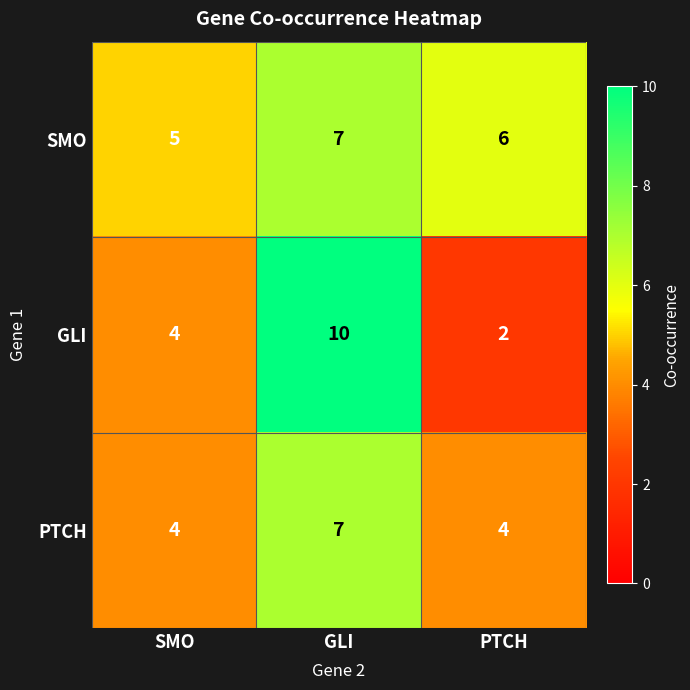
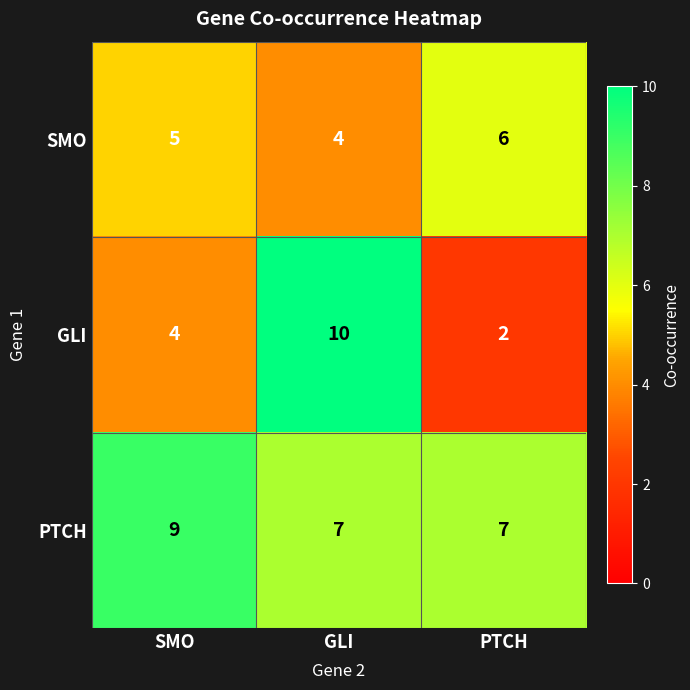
  {
    "SMO": {
      "SMO": 5,
-     "GLI": 7,
+     "GLI": 4,
      "PTCH": 6
    },
    "GLI": {
      "SMO": 4,
      "GLI": 10,
      "PTCH": 2
    },
    "PTCH": {
-     "SMO": 4,
+     "SMO": 9,
      "GLI": 7,
-     "PTCH": 4
+     "PTCH": 7
    }
  }
